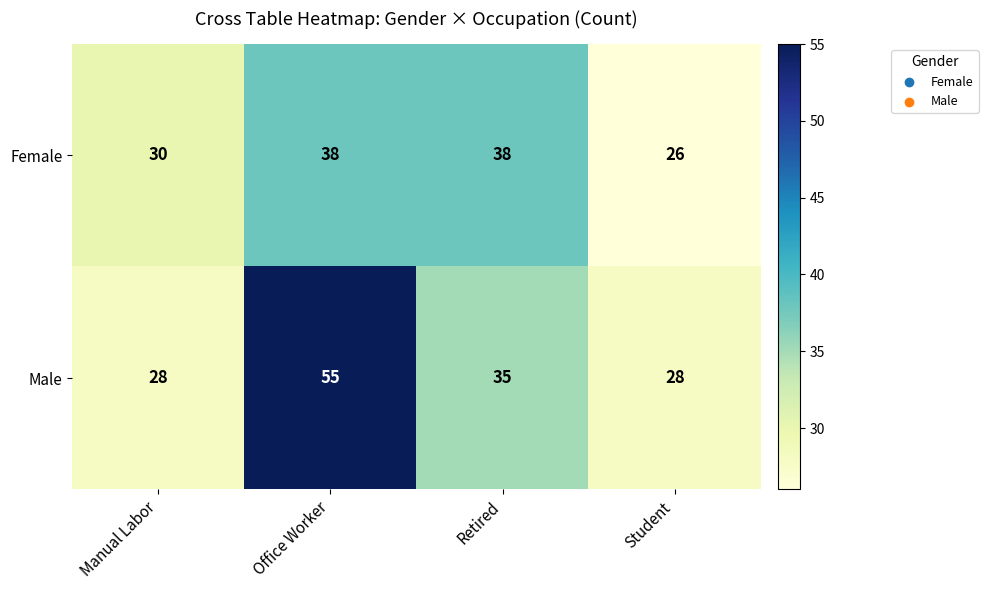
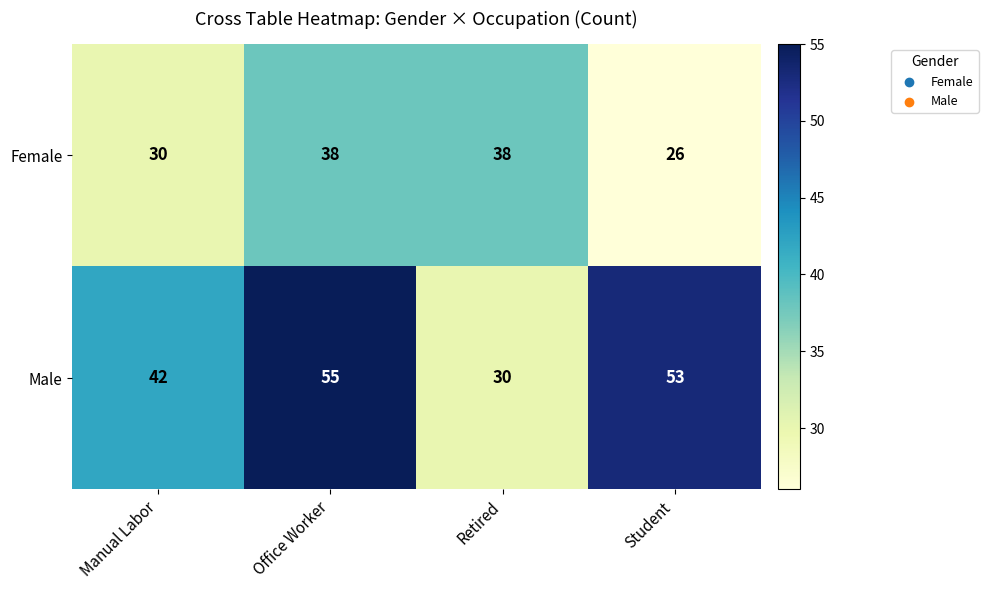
  {
    "Female": {
      "Manual Labor": 30,
      "Office Worker": 38,
      "Retired": 38,
      "Student": 26
    },
    "Male": {
-     "Manual Labor": 28,
+     "Manual Labor": 42,
      "Office Worker": 55,
-     "Retired": 35,
-     "Student": 28
+     "Retired": 30,
+     "Student": 53
    }
  }
